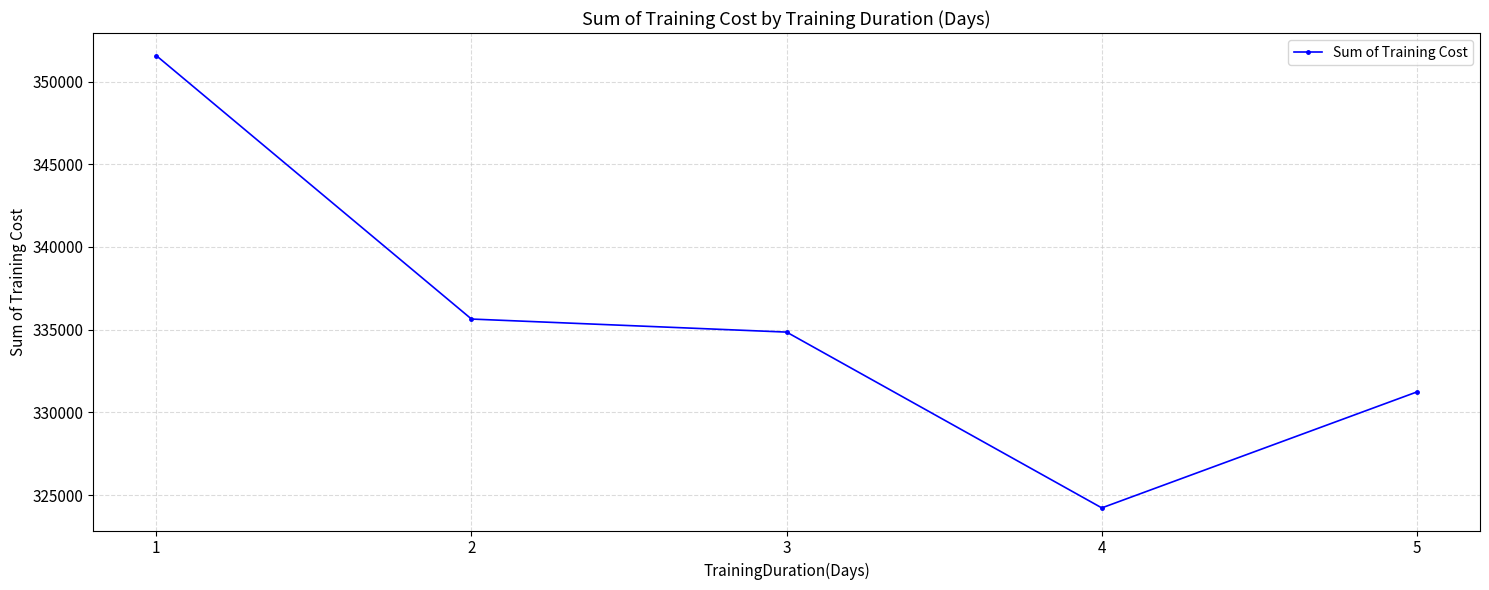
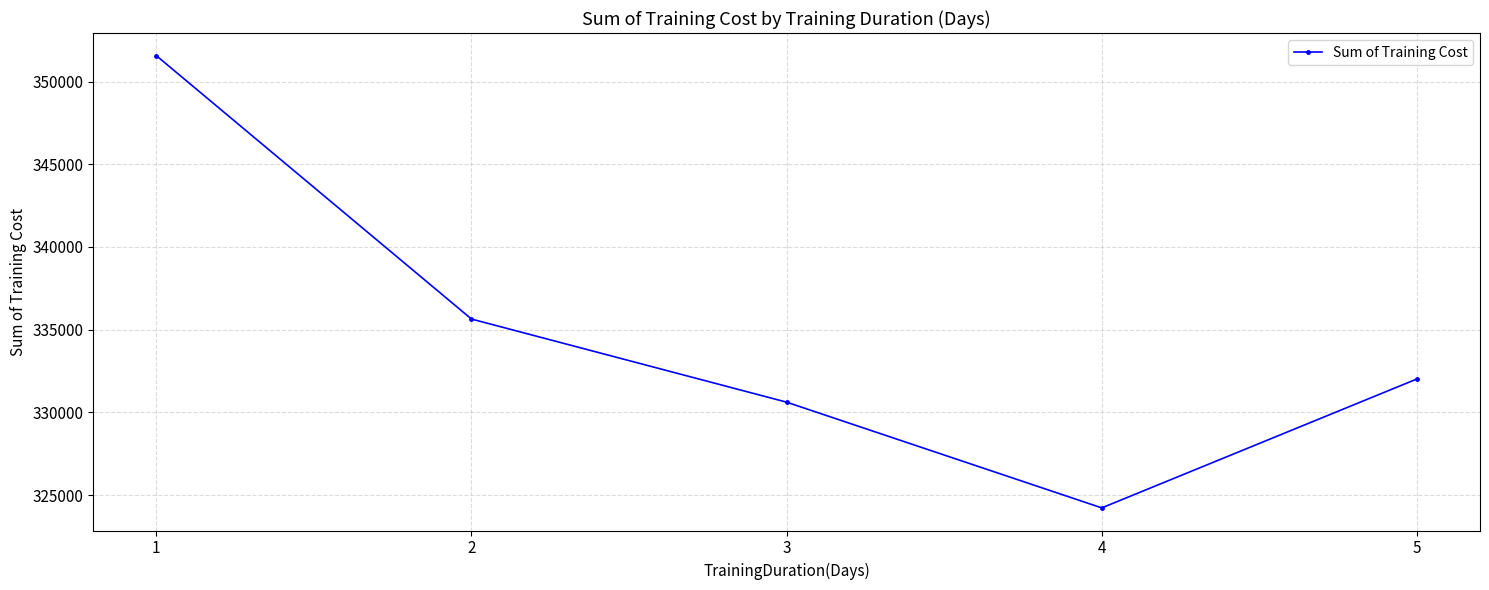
  {
    "1": 351600,
    "2": 335600,
-   "3": 334900,
+   "3": 330600,
    "4": 324200,
-   "5": 331200
+   "5": 332000
  }
